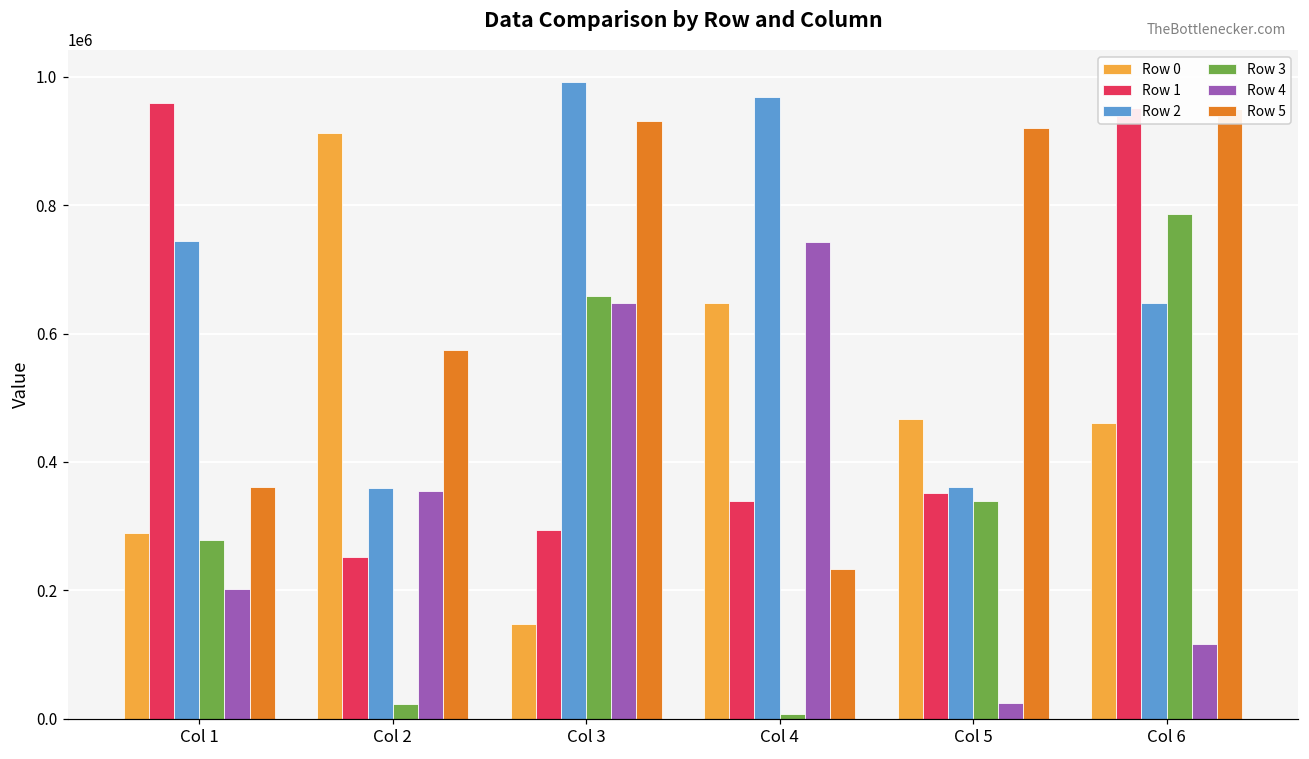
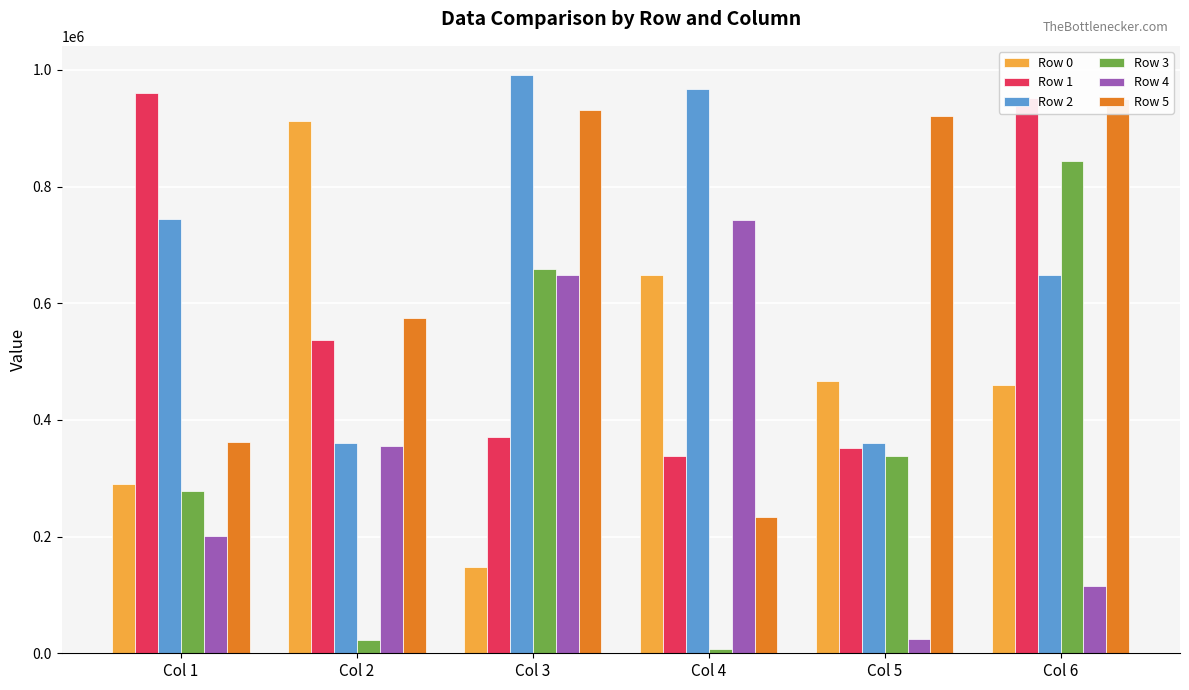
  {
    "Row 1": {
      "Col 1": 960000,
-     "Col 2": 250000,
-     "Col 3": 290000,
+     "Col 2": 540000,
+     "Col 3": 370000,
      "Col 4": 340000,
      "Col 5": 350000
    },
    "Row 2": {
      "Col 1": 740000,
      "Col 2": 360000,
      "Col 3": 990000,
      "Col 4": 970000,
      "Col 5": 360000,
      "Col 6": 650000
    },
    "Row 3": {
      "Col 1": 280000,
      "Col 2": 20000,
      "Col 3": 660000,
      "Col 4": 10000,
      "Col 5": 340000,
-     "Col 6": 790000
+     "Col 6": 840000
    },
    "Row 4": {
      "Col 1": 200000,
      "Col 2": 350000,
      "Col 3": 650000,
      "Col 4": 740000,
      "Col 5": 30000,
      "Col 6": 120000
    }
  }
